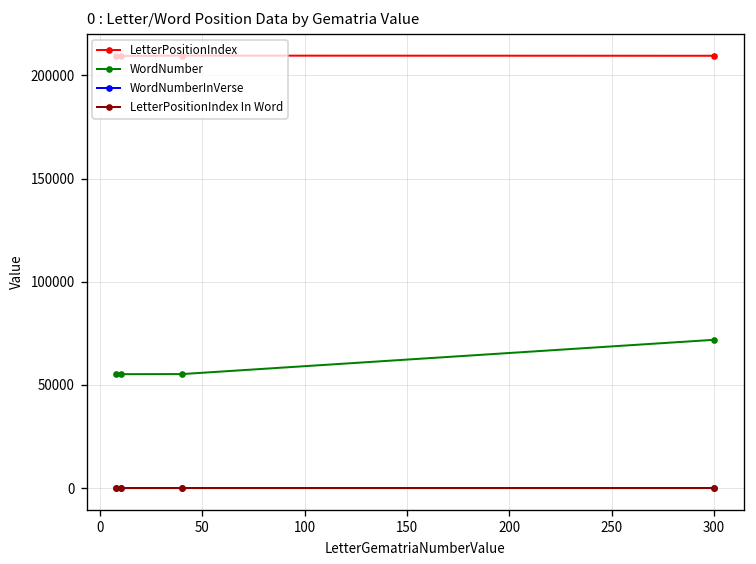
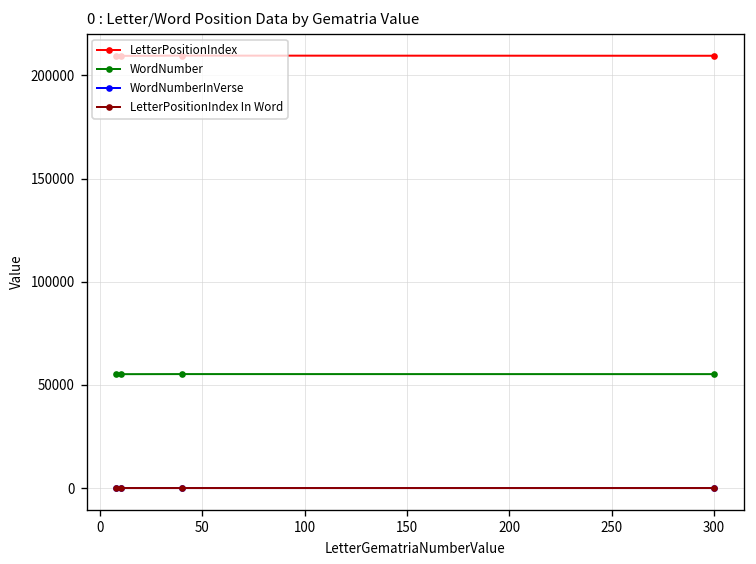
  {
    "LetterPositionIndex": {
      "300": 210000
    },
    "WordNumber": {
-     "300": 72000
+     "300": 55000
    },
    "LetterPositionIndex In Word": {
      "300": 0
    }
  }
